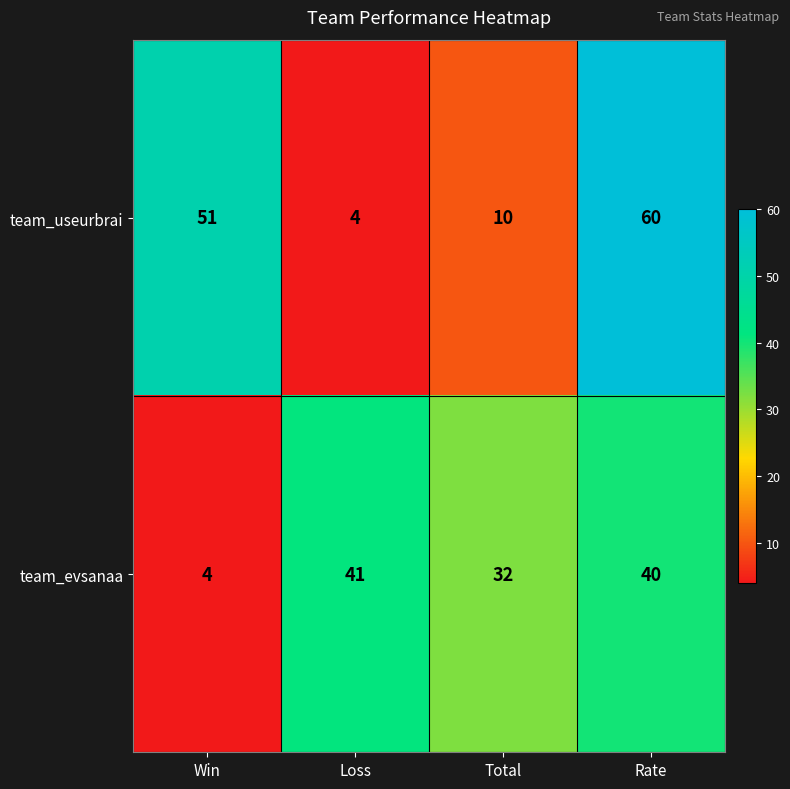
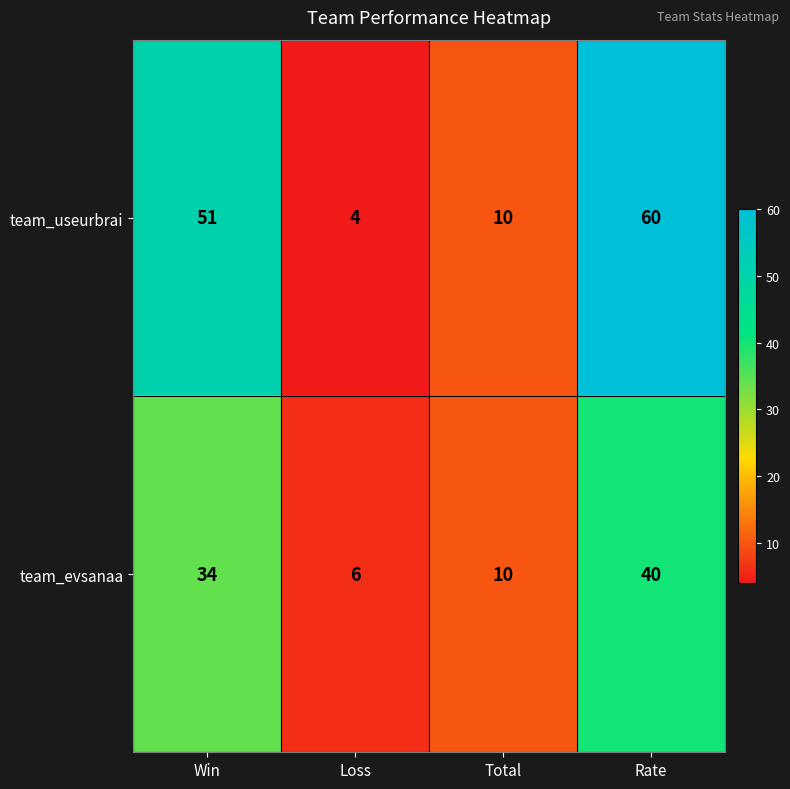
  {
    "team_useurbrai": {
      "Win": 51,
      "Loss": 4,
      "Total": 10,
      "Rate": 60
    },
    "team_evsanaa": {
-     "Win": 4,
-     "Loss": 41,
-     "Total": 32,
+     "Win": 34,
+     "Loss": 6,
+     "Total": 10,
      "Rate": 40
    }
  }
